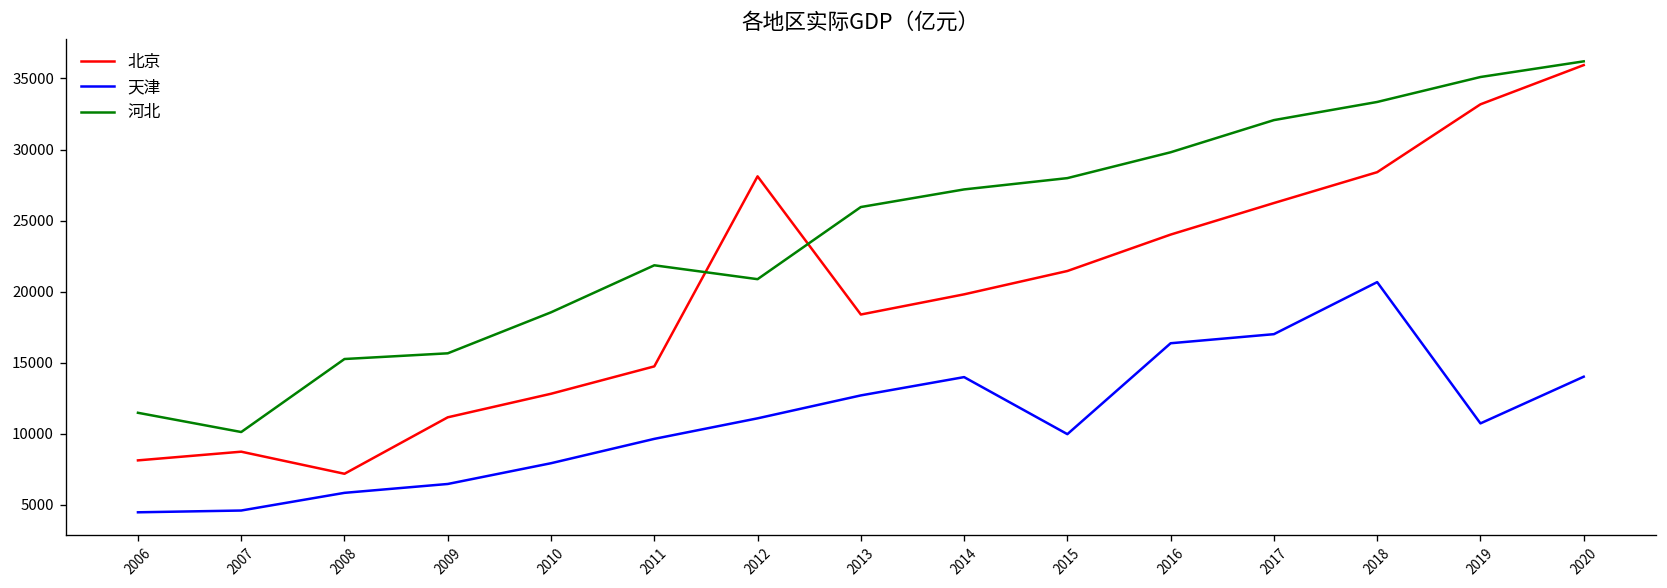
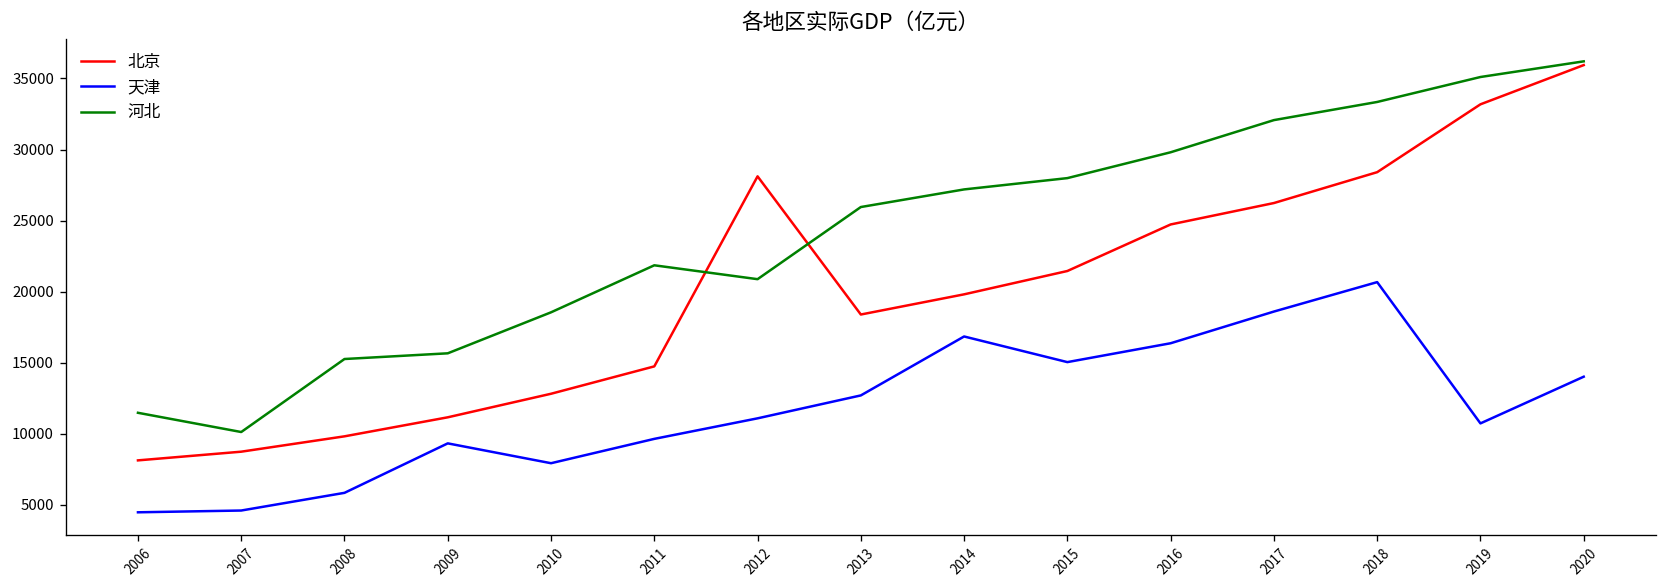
  {
    "北京": {
      "2006": 8100,
      "2007": 8700,
-     "2008": 7200,
+     "2008": 9800,
      "2009": 11100,
      "2010": 12800,
      "2011": 14700,
      "2012": 28100,
      "2013": 18400,
      "2014": 19800,
      "2015": 21400,
-     "2016": 24000,
+     "2016": 24700,
      "2017": 26200,
      "2018": 28400,
      "2019": 33200,
      "2020": 35900
    },
    "天津": {
      "2006": 4500,
      "2007": 4600,
      "2008": 5800,
-     "2009": 6500,
+     "2009": 9300,
      "2010": 7900,
      "2011": 9600,
      "2012": 11100,
      "2013": 12700,
-     "2014": 14000,
-     "2015": 10000,
+     "2014": 16800,
+     "2015": 15000,
      "2016": 16400,
-     "2017": 17000,
+     "2017": 18600,
      "2018": 20700,
      "2019": 10700,
      "2020": 14000
    },
    "河北": {
      "2006": 11500,
      "2007": 10100,
      "2008": 15300,
      "2009": 15700,
      "2010": 18500,
      "2011": 21900,
      "2012": 20900,
      "2013": 26000,
      "2014": 27200,
      "2015": 28000,
      "2016": 29800,
      "2017": 32100,
      "2018": 33300,
      "2019": 35100,
      "2020": 36200
    }
  }
